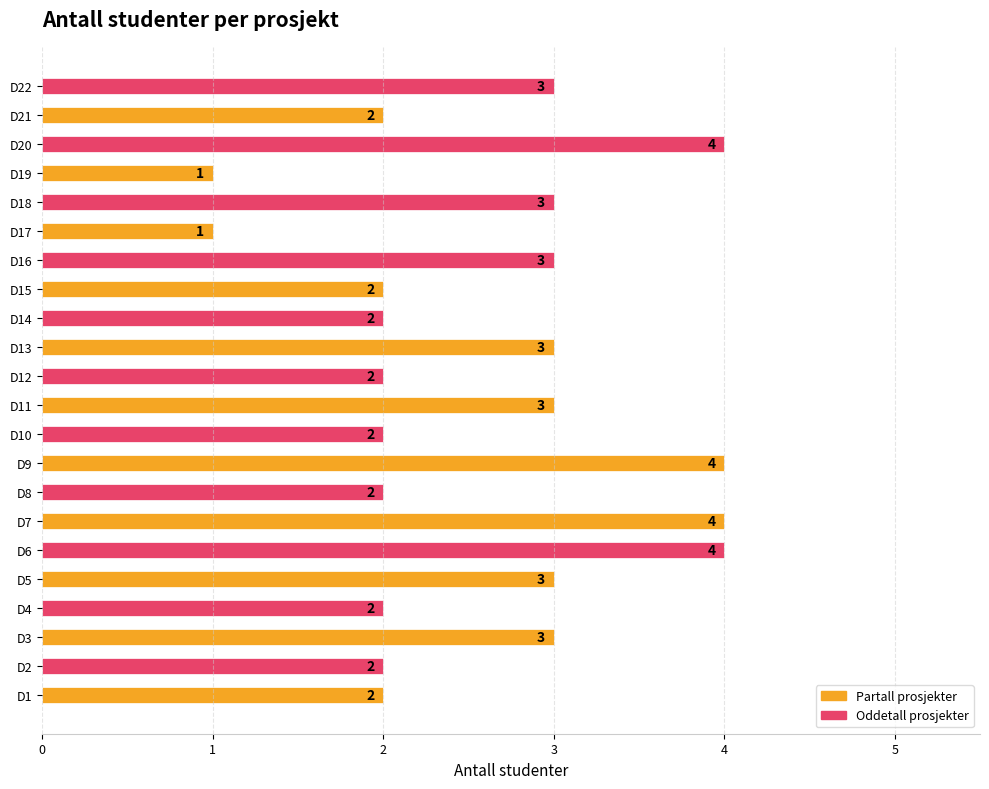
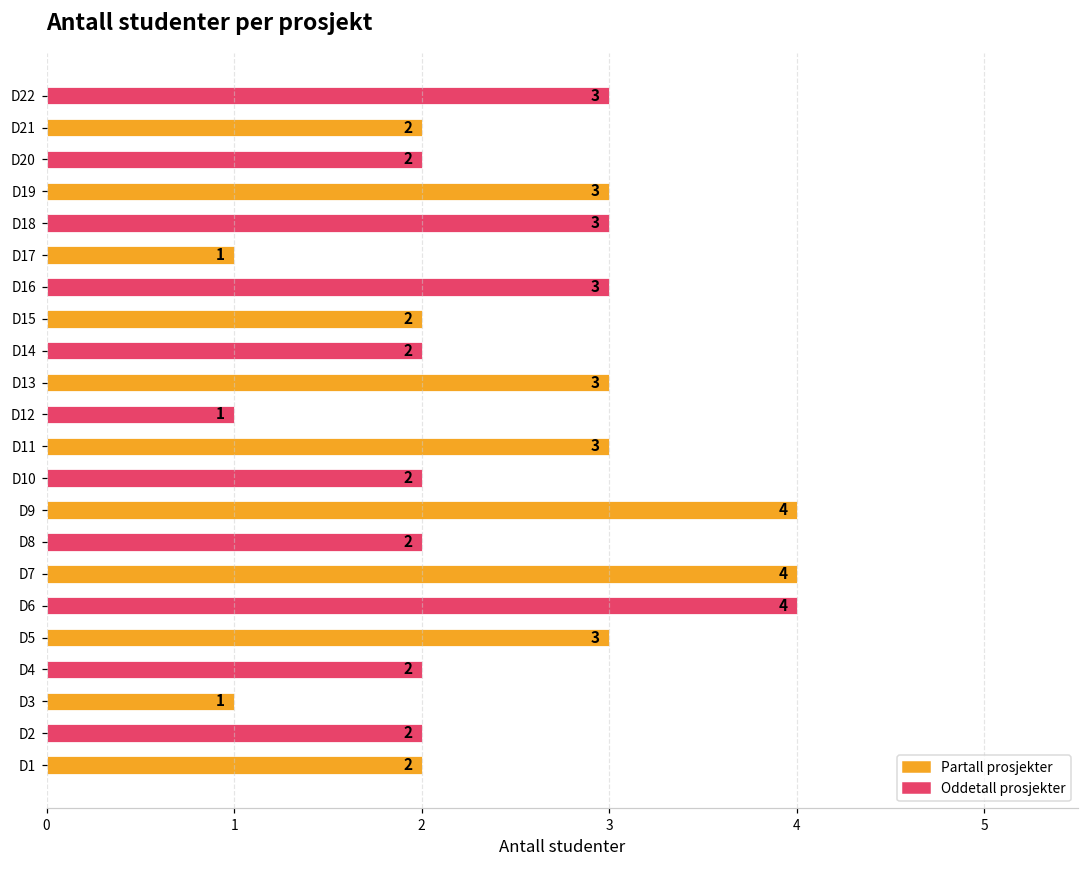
  {
    "D22": 3,
    "D21": 2,
-   "D20": 4,
-   "D19": 1,
+   "D20": 2,
+   "D19": 3,
    "D18": 3,
    "D17": 1,
    "D16": 3,
    "D15": 2,
    "D14": 2,
    "D13": 3,
-   "D12": 2,
+   "D12": 1,
    "D11": 3,
    "D10": 2,
    "D9": 4,
    "D8": 2,
    "D7": 4,
    "D6": 4,
    "D5": 3,
    "D4": 2,
-   "D3": 3,
+   "D3": 1,
    "D2": 2,
    "D1": 2
  }
